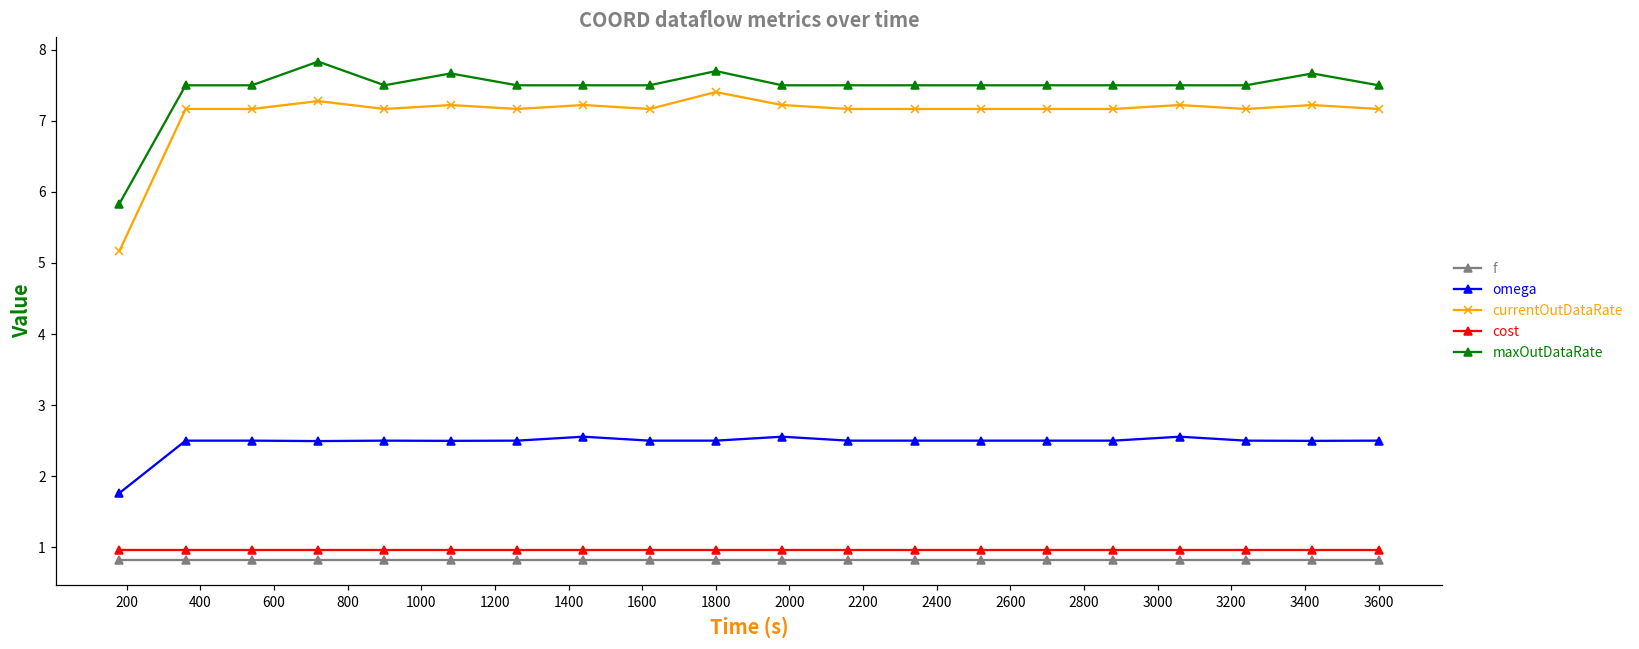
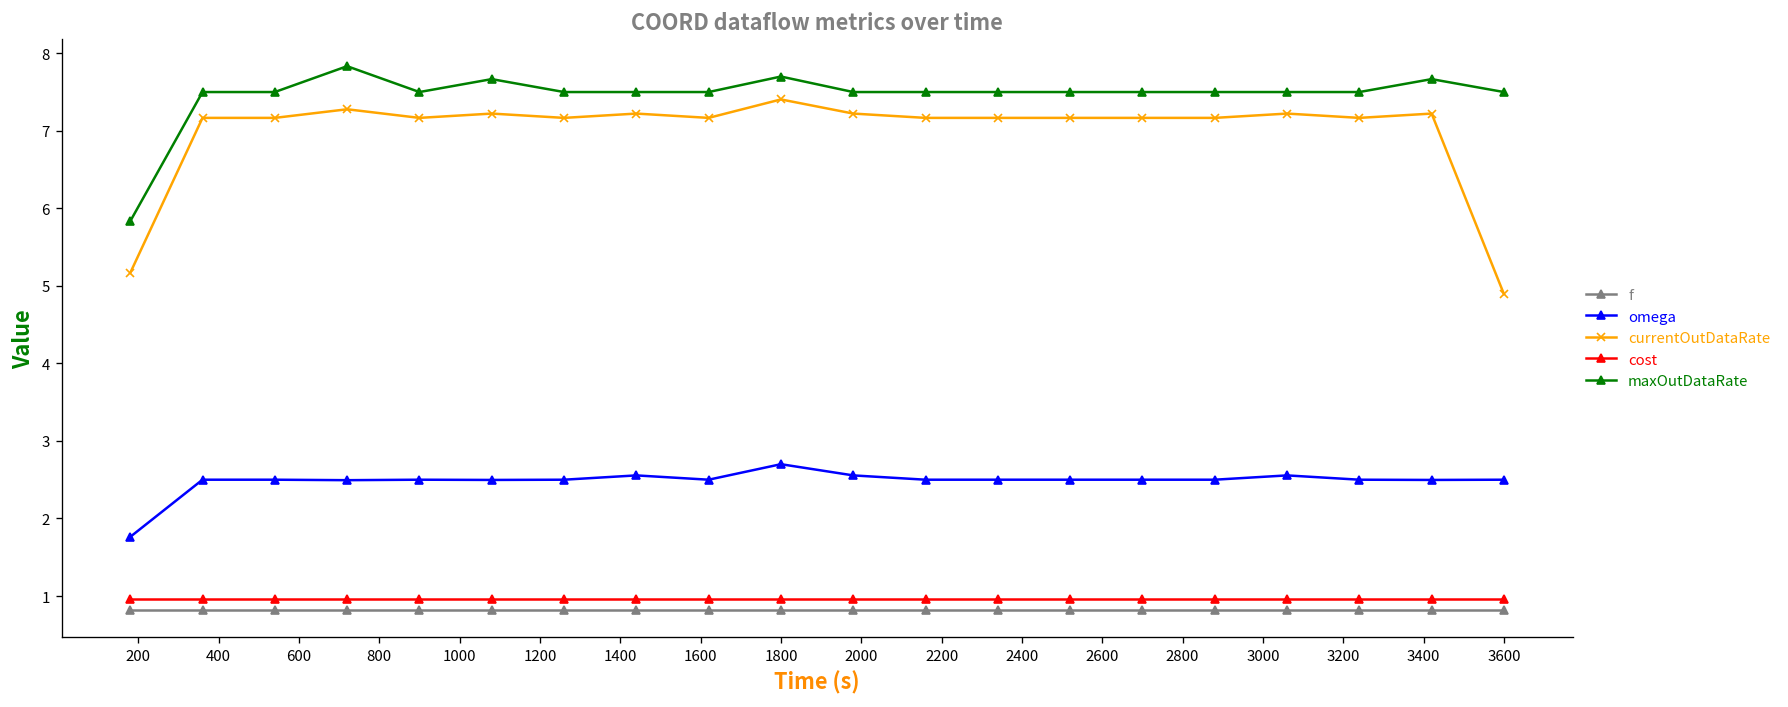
  {
    "f": {
      "1800": 0.8,
      "3600": 0.8
    },
    "omega": {
-     "1800": 2.5,
+     "1800": 2.7,
      "3600": 2.5
    },
    "currentOutDataRate": {
      "1800": 7.4,
-     "3600": 7.2
+     "3600": 4.9
    },
    "cost": {
      "1800": 1.0,
      "3600": 1.0
    },
    "maxOutDataRate": {
      "1800": 7.7,
      "3600": 7.5
    }
  }
